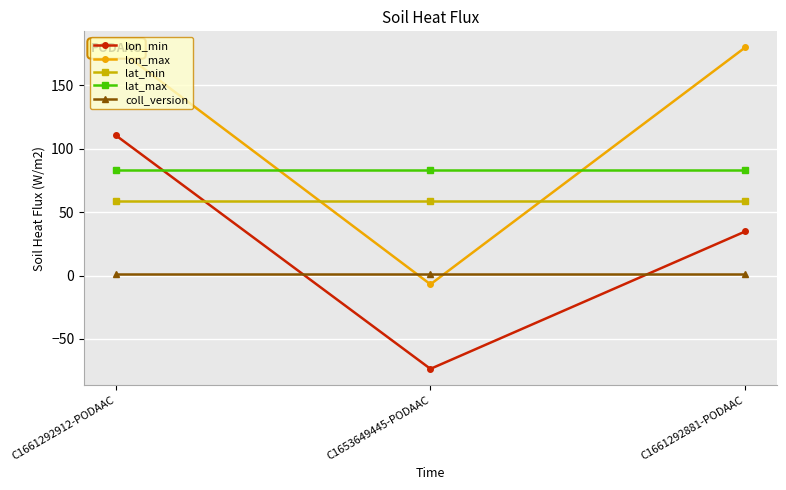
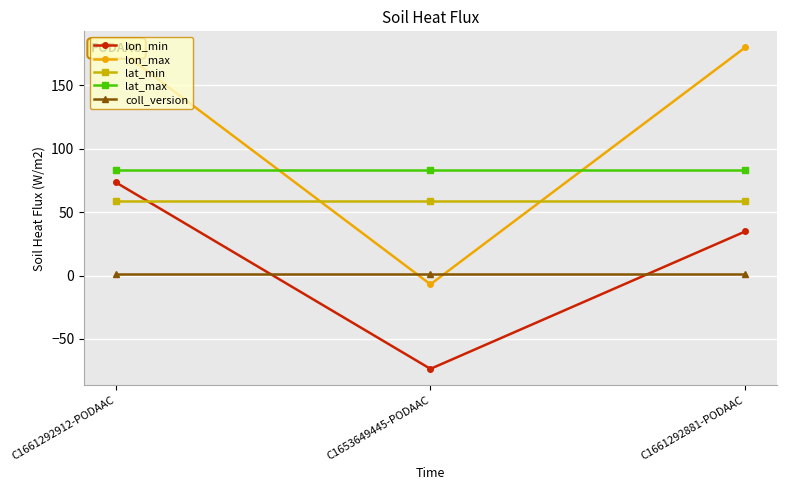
  {
    "lon_min": {
-     "C1661292912-PODAAC": 111,
+     "C1661292912-PODAAC": 74,
      "C1653649445-PODAAC": -74,
      "C1661292881-PODAAC": 35
    },
    "lat_max": {
      "C1661292912-PODAAC": 84,
      "C1653649445-PODAAC": 84,
      "C1661292881-PODAAC": 84
    },
    "coll_version": {
      "C1661292912-PODAAC": 1,
      "C1653649445-PODAAC": 1,
      "C1661292881-PODAAC": 1
    }
  }
